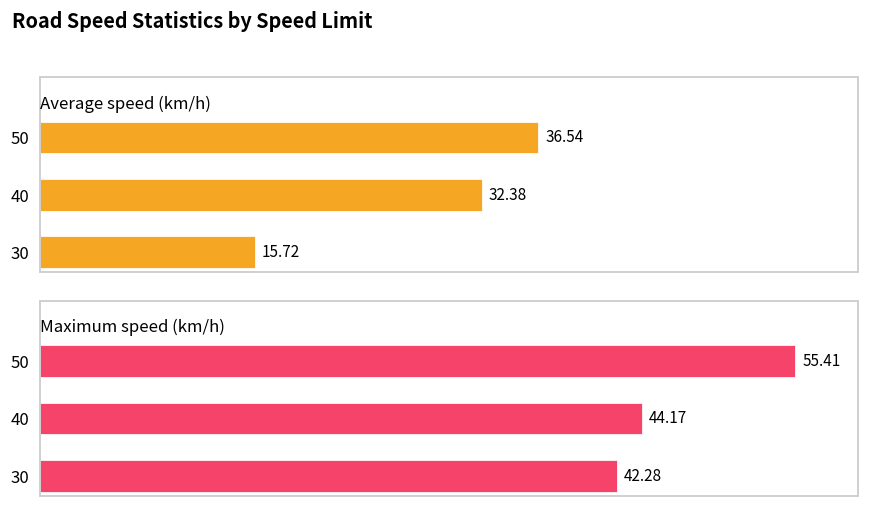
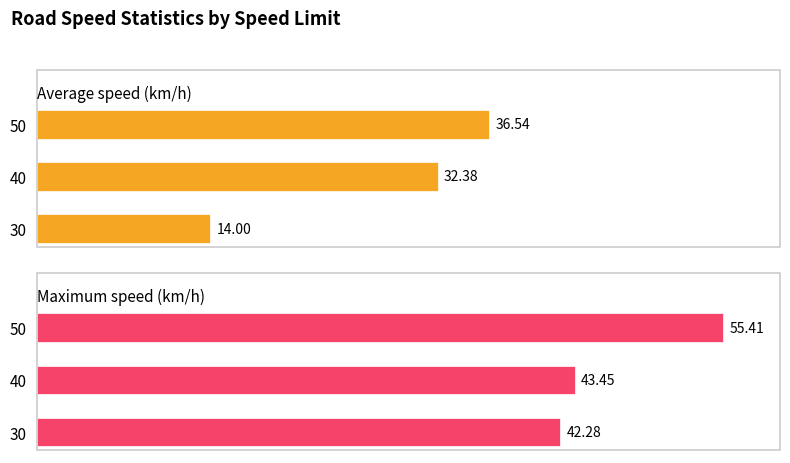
  {
    "Average speed (km/h)": {
      "50": 36.54,
      "40": 32.38,
-     "30": 15.72
+     "30": 14.00
    },
    "Maximum speed (km/h)": {
      "50": 55.41,
-     "40": 44.17,
+     "40": 43.45,
      "30": 42.28
    }
  }
